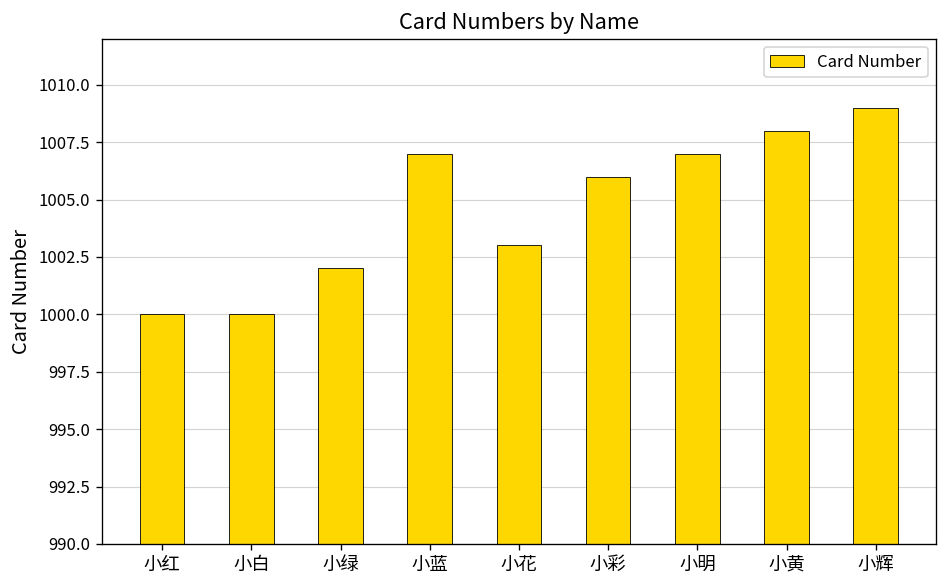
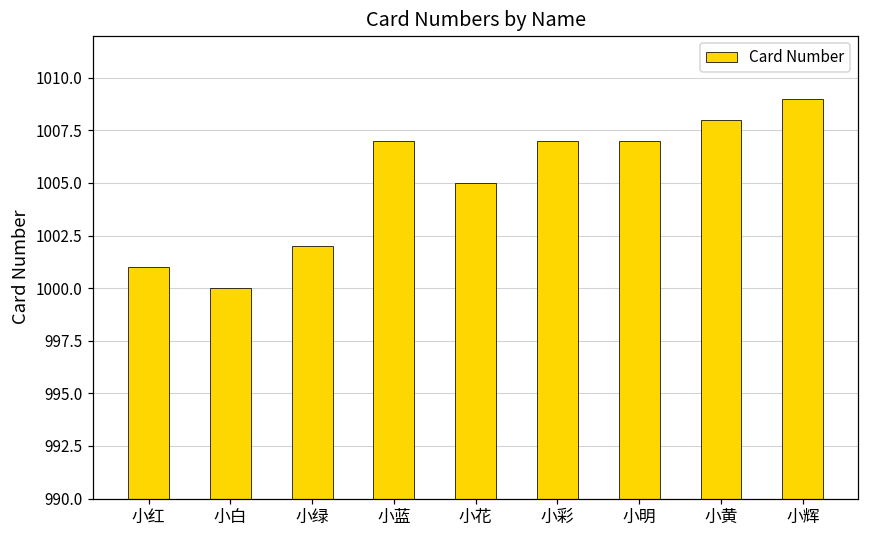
  {
-   "小红": 1000,
+   "小红": 1001,
    "小白": 1000,
    "小绿": 1002,
    "小蓝": 1007,
-   "小花": 1003,
-   "小彩": 1006,
+   "小花": 1005,
+   "小彩": 1007,
    "小明": 1007,
    "小黄": 1008,
    "小辉": 1009
  }
